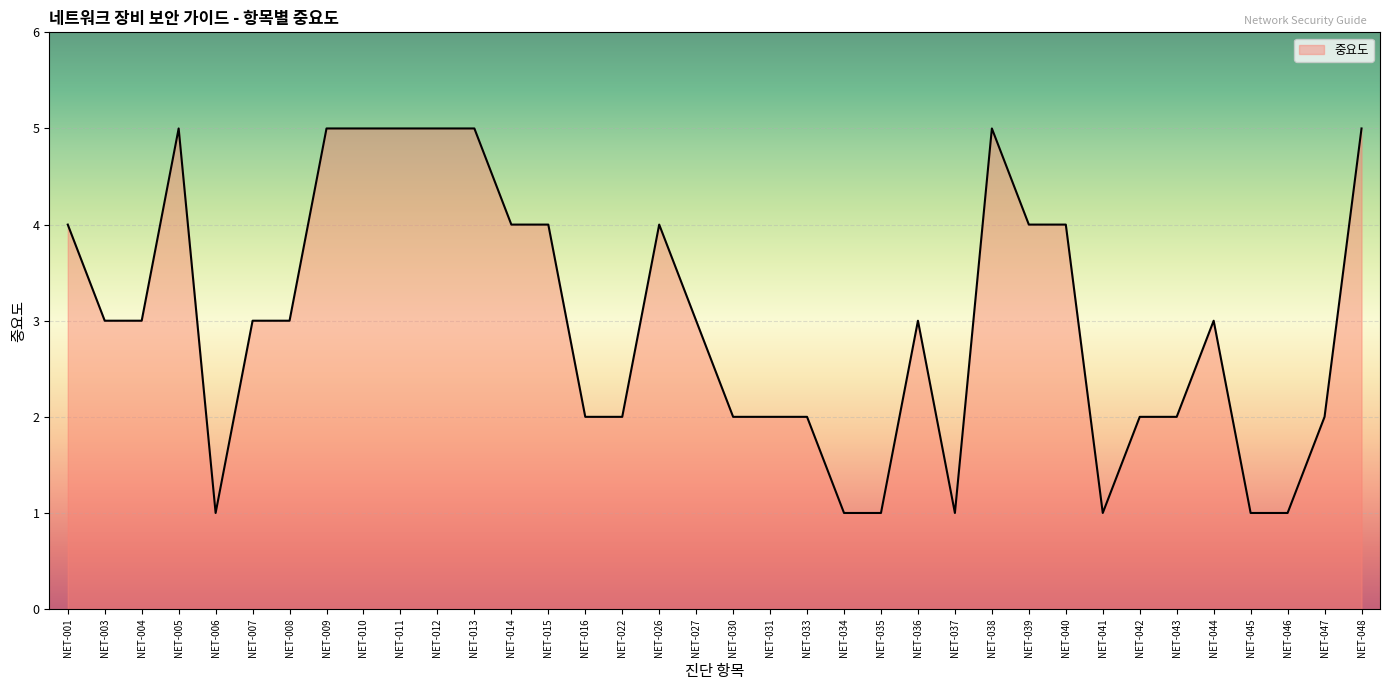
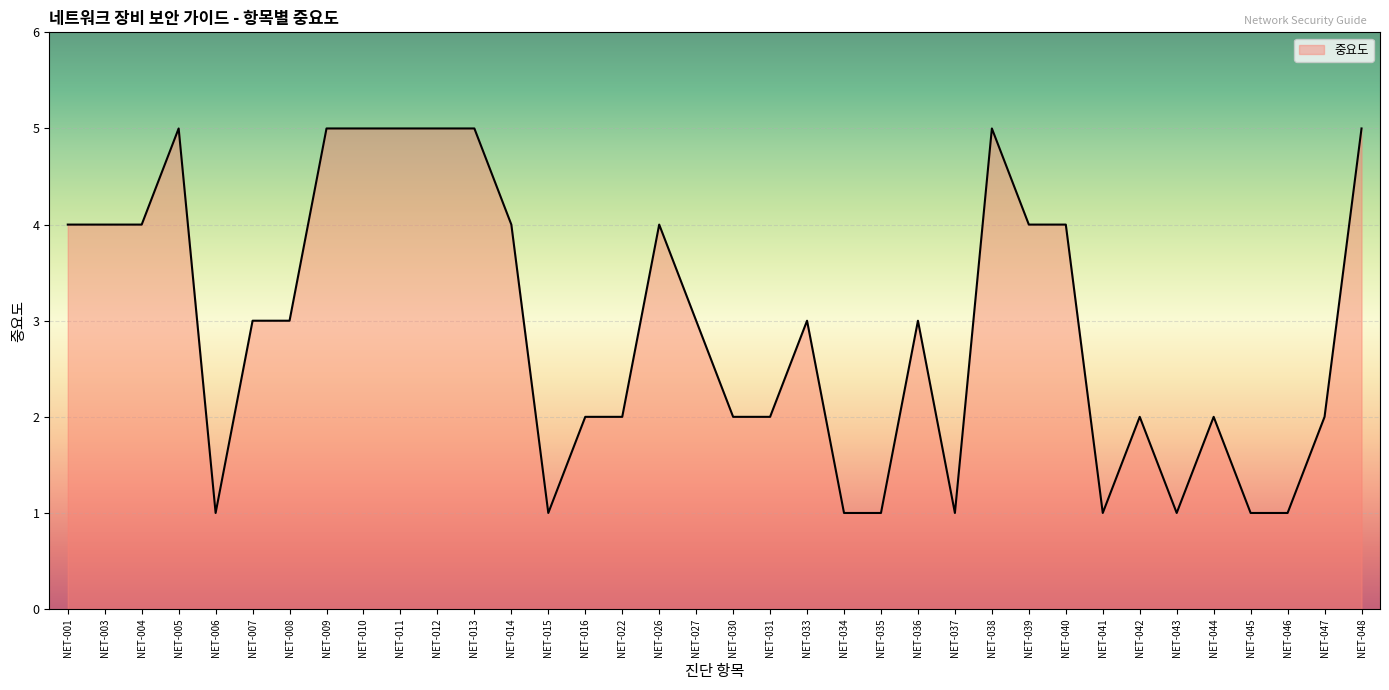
  {
    "NET-001": 4,
-   "NET-003": 3,
-   "NET-004": 3,
+   "NET-003": 4,
+   "NET-004": 4,
    "NET-005": 5,
    "NET-006": 1,
    "NET-007": 3,
    "NET-008": 3,
    "NET-009": 5,
    "NET-010": 5,
    "NET-011": 5,
    "NET-012": 5,
    "NET-013": 5,
    "NET-014": 4,
-   "NET-015": 4,
+   "NET-015": 1,
    "NET-016": 2,
    "NET-022": 2,
    "NET-026": 4,
    "NET-027": 3,
    "NET-030": 2,
    "NET-031": 2,
-   "NET-033": 2,
+   "NET-033": 3,
    "NET-034": 1,
    "NET-035": 1,
    "NET-036": 3,
    "NET-037": 1,
    "NET-038": 5,
    "NET-039": 4,
    "NET-040": 4,
    "NET-041": 1,
    "NET-042": 2,
-   "NET-043": 2,
-   "NET-044": 3,
+   "NET-043": 1,
+   "NET-044": 2,
    "NET-045": 1,
    "NET-046": 1,
    "NET-047": 2,
    "NET-048": 5
  }
